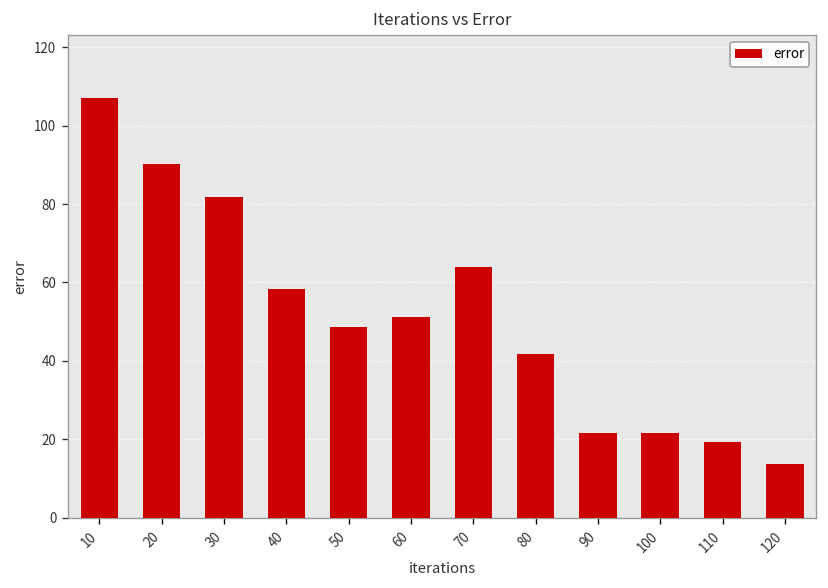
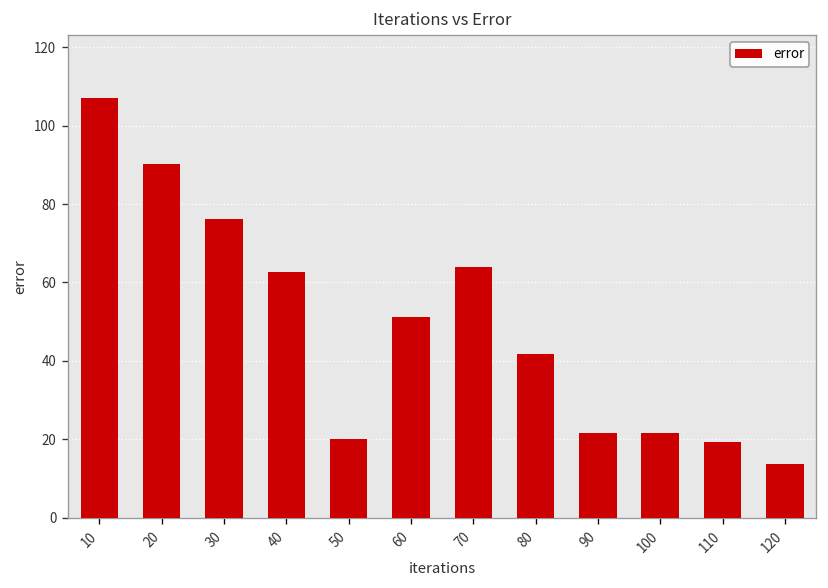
  {
    "10": 107,
    "20": 90,
-   "30": 82,
-   "40": 58,
-   "50": 49,
+   "30": 76,
+   "40": 63,
+   "50": 20,
    "60": 51,
    "70": 64,
    "80": 42,
    "90": 22,
    "100": 22,
    "110": 19,
    "120": 14
  }
